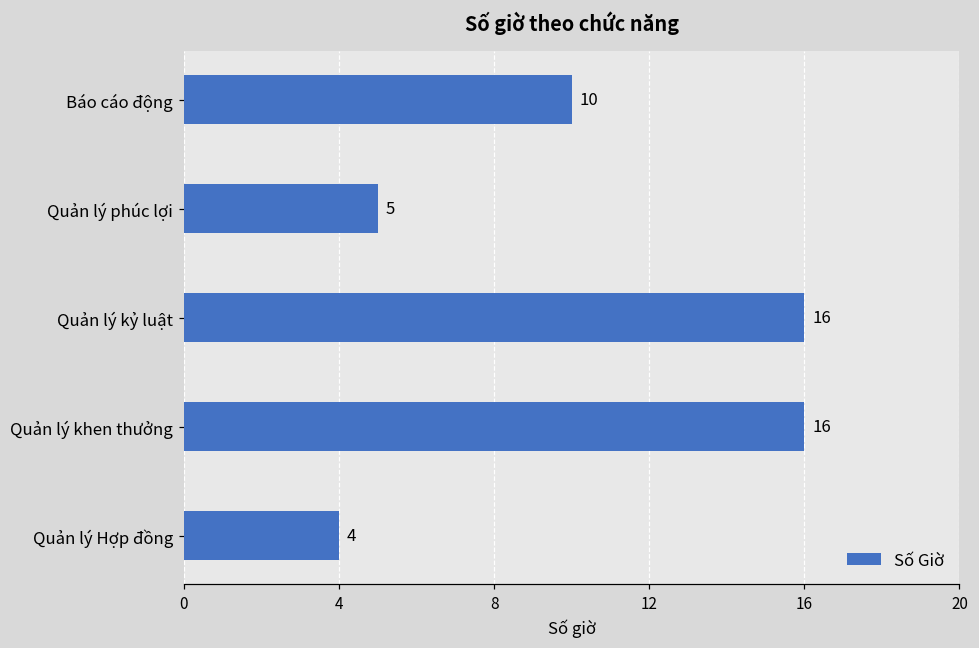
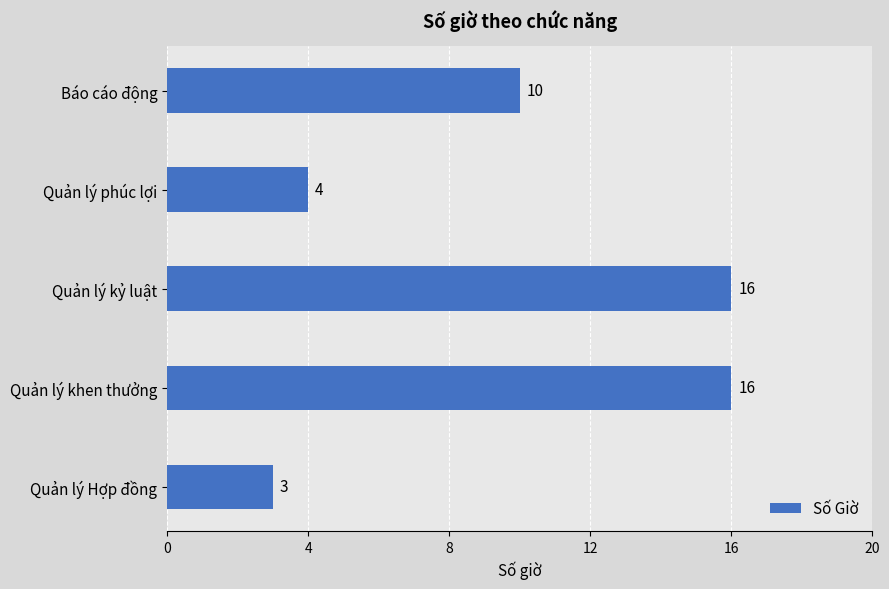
  {
    "Báo cáo động": 10,
-   "Quản lý phúc lợi": 5,
+   "Quản lý phúc lợi": 4,
    "Quản lý kỷ luật": 16,
    "Quản lý khen thưởng": 16,
-   "Quản lý Hợp đồng": 4
+   "Quản lý Hợp đồng": 3
  }
